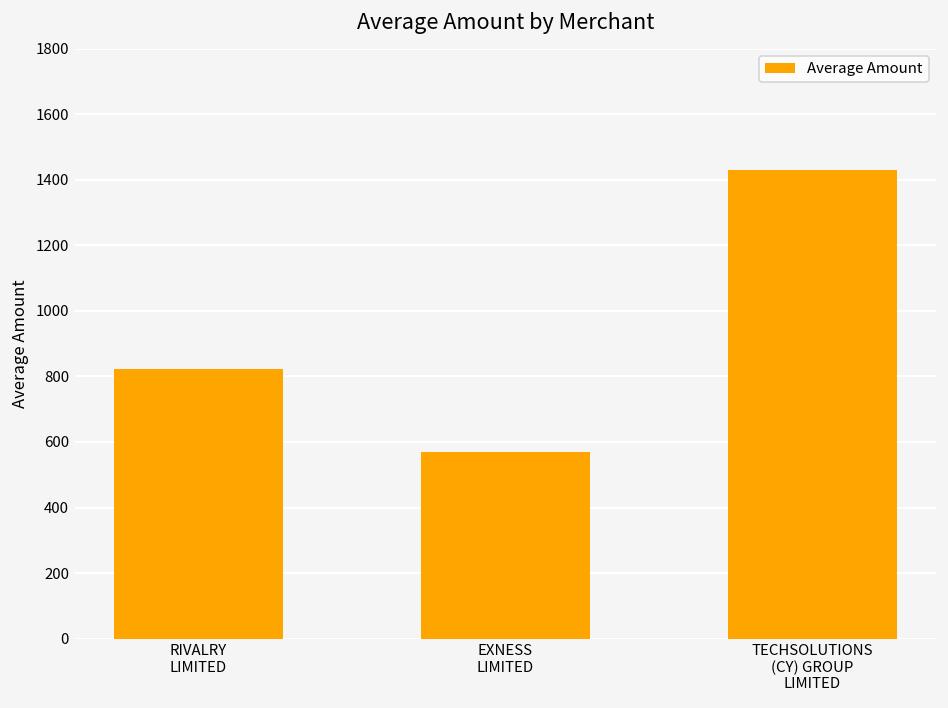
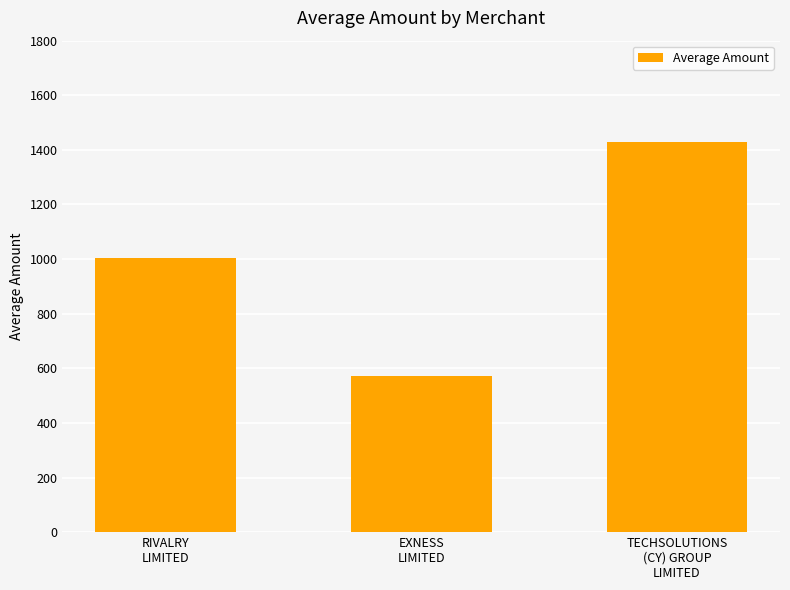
  {
-   "RIVALRY LIMITED": 820,
+   "RIVALRY LIMITED": 1000,
    "EXNESS LIMITED": 570,
    "TECHSOLUTIONS (CY) GROUP LIMITED": 1430
  }
